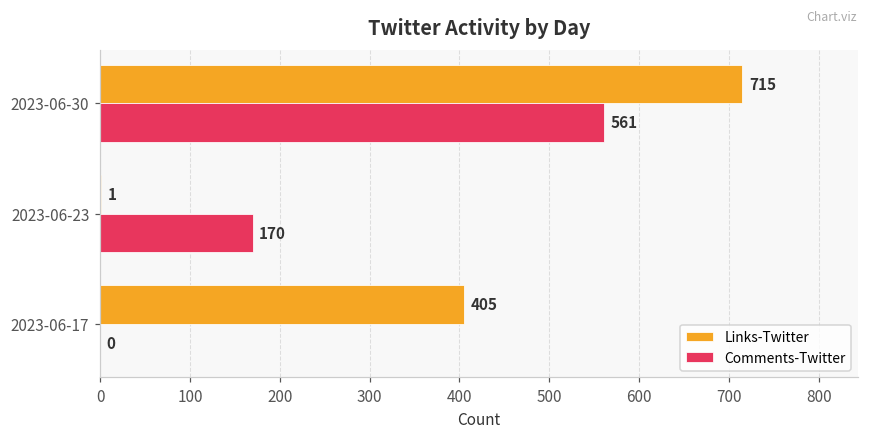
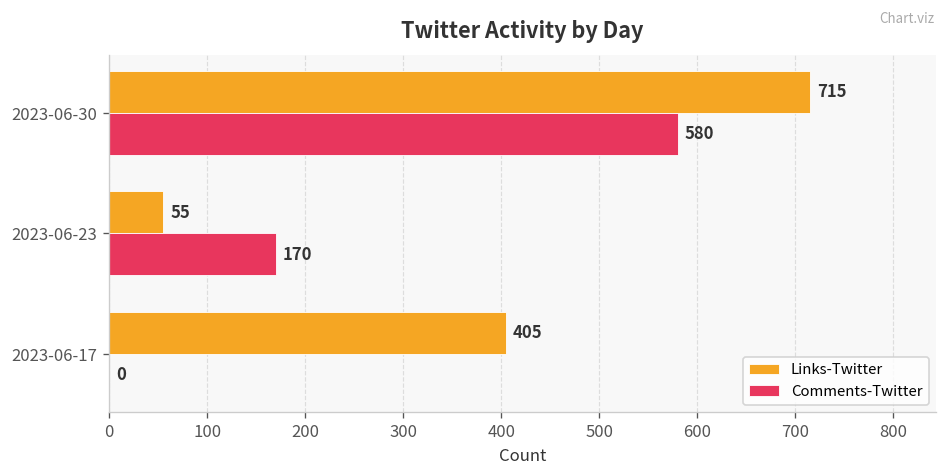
  {
    "Links-Twitter": {
      "2023-06-30": 715,
-     "2023-06-23": 1,
+     "2023-06-23": 55,
      "2023-06-17": 405
    },
    "Comments-Twitter": {
-     "2023-06-30": 561,
+     "2023-06-30": 580,
      "2023-06-23": 170,
      "2023-06-17": 0
    }
  }
